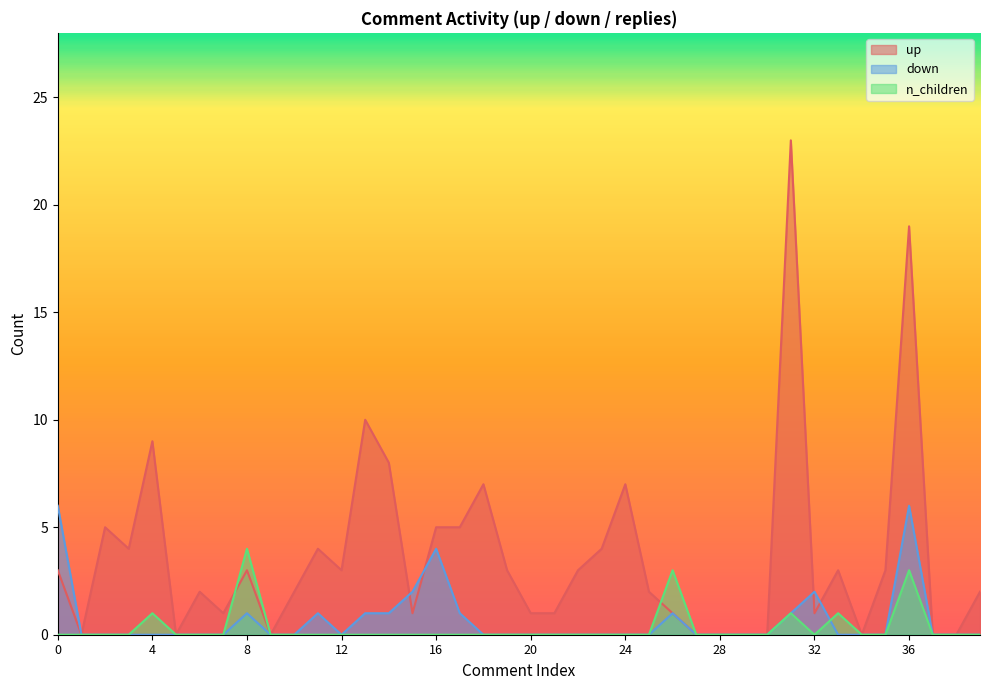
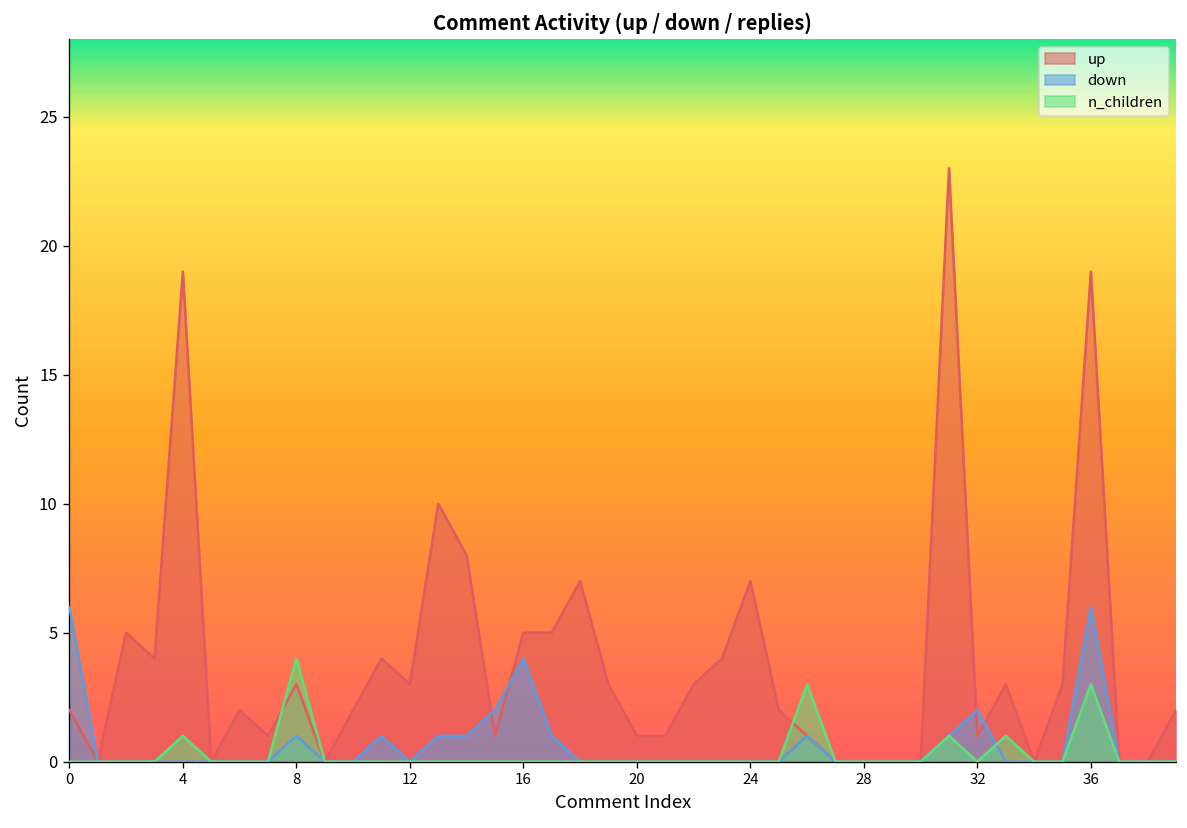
  {
    "up": {
-     "0": 3,
-     "4": 9,
+     "0": 2,
+     "4": 19,
      "8": 3,
      "12": 3,
      "16": 5,
      "20": 1,
      "24": 7,
      "32": 1,
      "36": 19
    },
    "down": {
      "0": 6,
      "4": 0,
      "8": 1,
      "16": 4,
      "32": 2,
      "36": 6
    },
    "n_children": {
      "0": 0,
      "4": 1,
      "8": 4,
      "16": 0,
      "32": 0,
      "36": 3
    }
  }
